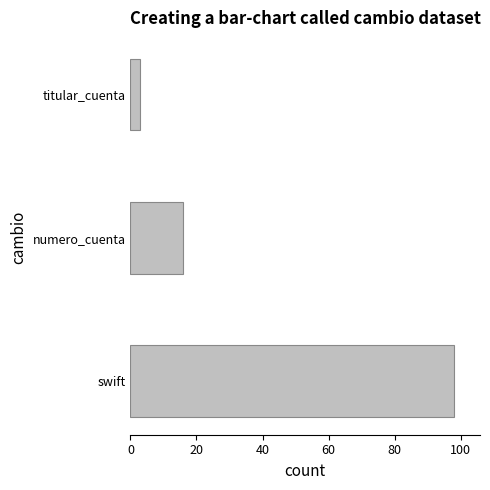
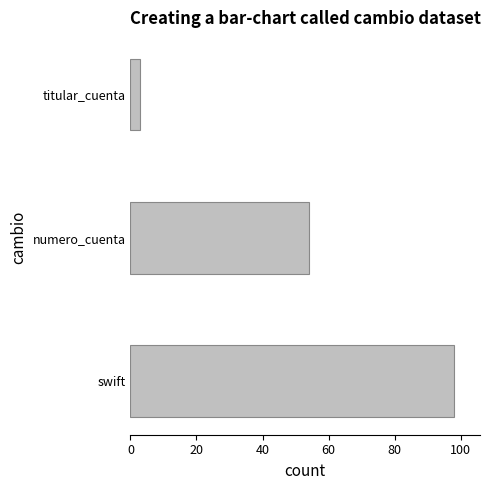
  {
    "titular_cuenta": 3,
-   "numero_cuenta": 16,
+   "numero_cuenta": 54,
    "swift": 98
  }
